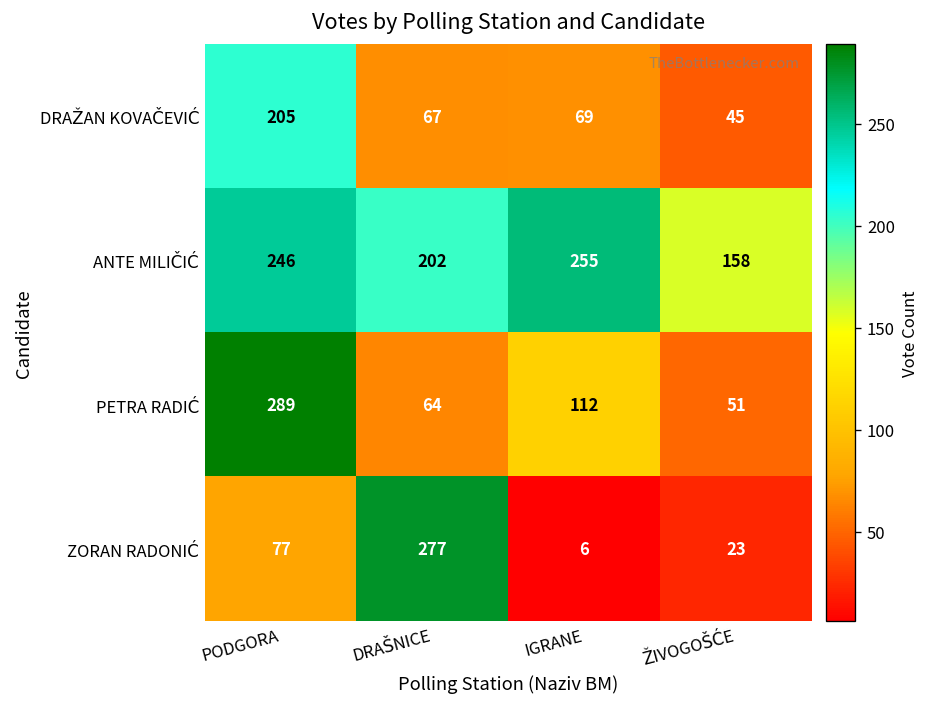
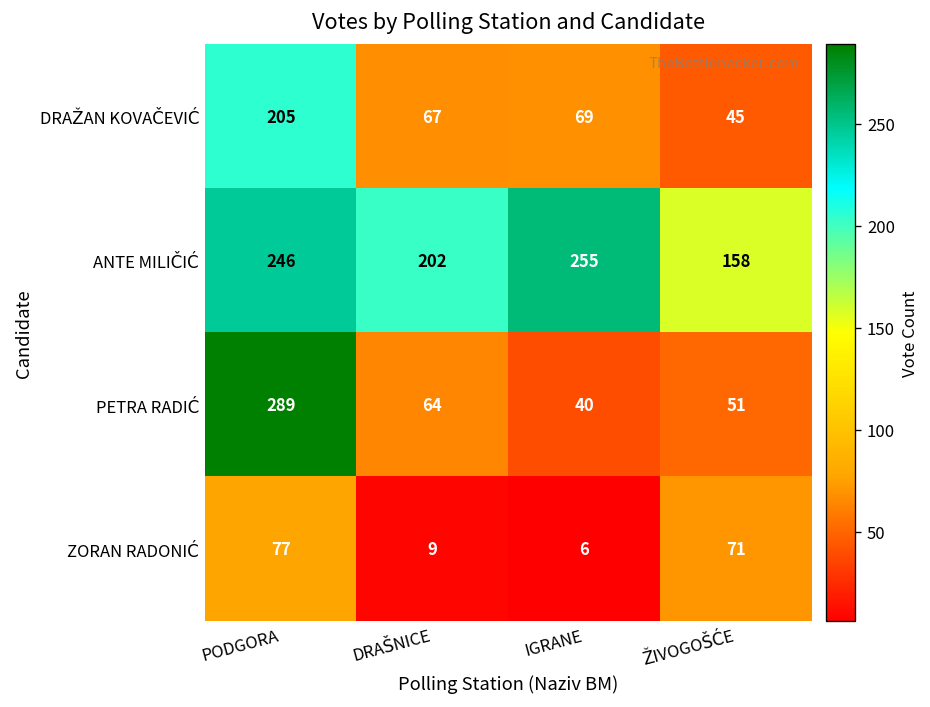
  {
    "DRAŽAN KOVAČEVIĆ": {
      "PODGORA": 205,
      "DRAŠNICE": 67,
      "IGRANE": 69
    },
    "ANTE MILIČIĆ": {
      "PODGORA": 246,
      "DRAŠNICE": 202,
      "IGRANE": 255,
      "ŽIVOGOŠĆE": 158
    },
    "PETRA RADIĆ": {
      "PODGORA": 289,
      "DRAŠNICE": 64,
-     "IGRANE": 112,
+     "IGRANE": 40,
      "ŽIVOGOŠĆE": 51
    },
    "ZORAN RADONIĆ": {
      "PODGORA": 77,
-     "DRAŠNICE": 277,
+     "DRAŠNICE": 9,
      "IGRANE": 6,
-     "ŽIVOGOŠĆE": 23
+     "ŽIVOGOŠĆE": 71
    }
  }
